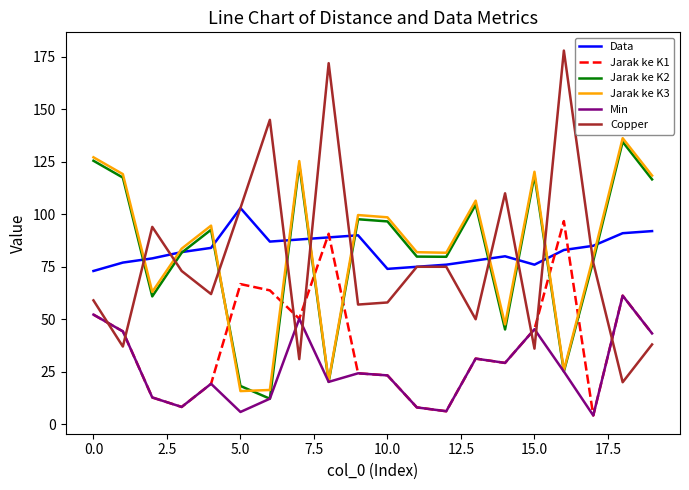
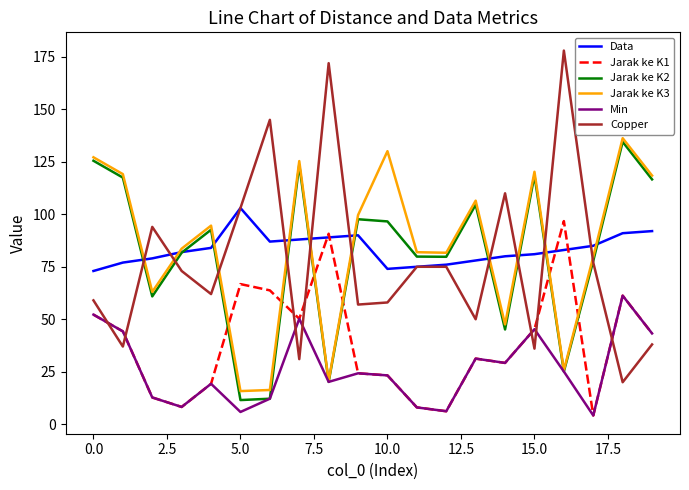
  {
    "Data": {
      "0.0": 73,
      "10.0": 74,
-     "15.0": 76
+     "15.0": 81
    },
    "Jarak ke K1": {
      "5.0": 67
    },
    "Jarak ke K2": {
      "0.0": 126,
-     "5.0": 18,
+     "5.0": 12,
      "10.0": 97,
      "15.0": 118
    },
    "Jarak ke K3": {
      "0.0": 127,
      "5.0": 16,
-     "10.0": 99,
+     "10.0": 130,
      "15.0": 120
    },
    "Min": {
      "5.0": 6
    },
    "Copper": {
      "0.0": 59,
      "10.0": 58,
      "15.0": 36
    }
  }
